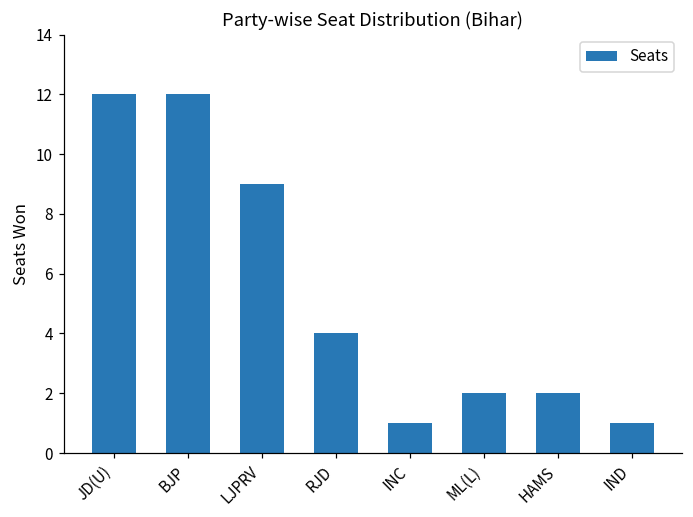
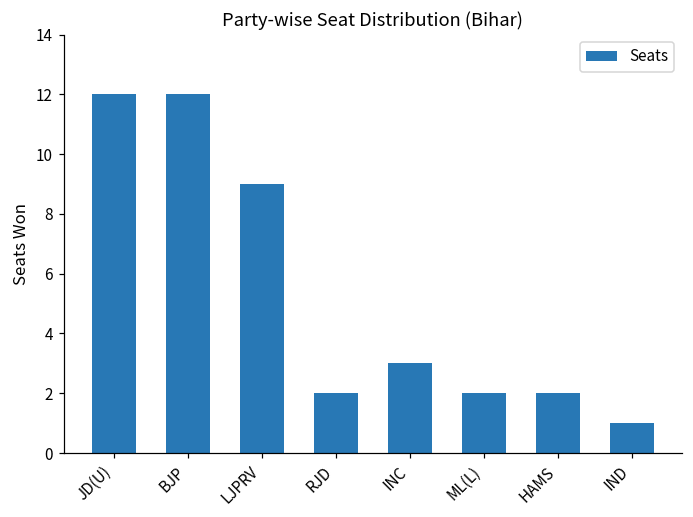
  {
    "JD(U)": 12,
    "BJP": 12,
    "LJPRV": 9,
-   "RJD": 4,
-   "INC": 1,
+   "RJD": 2,
+   "INC": 3,
    "ML(L)": 2,
    "HAMS": 2,
    "IND": 1
  }
